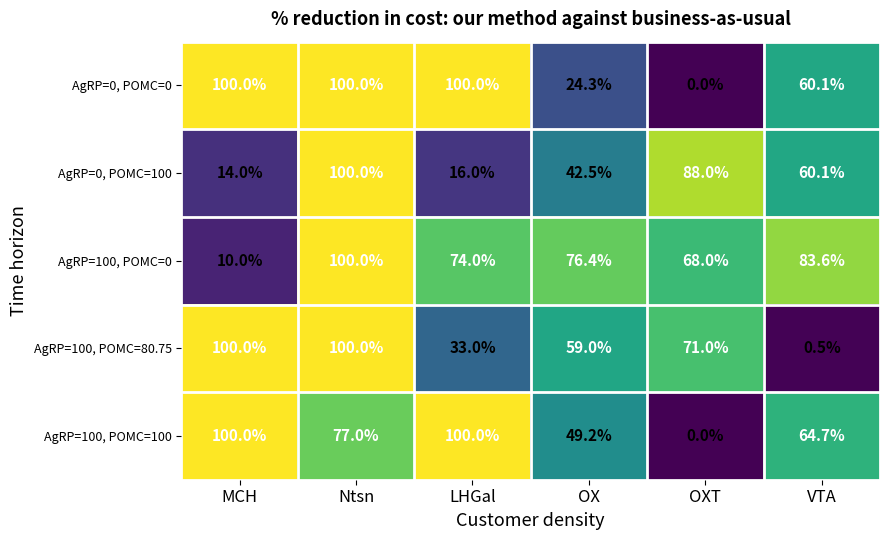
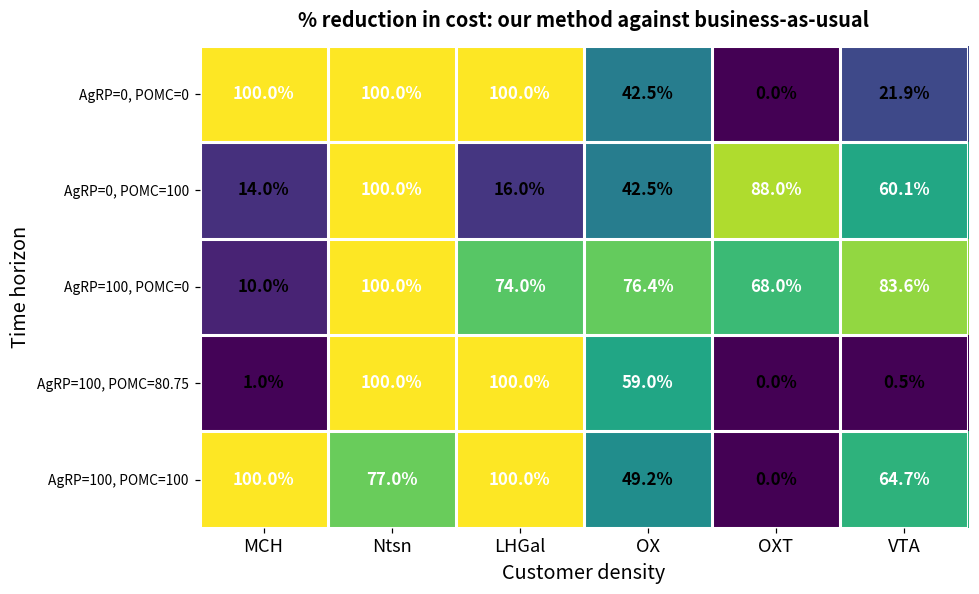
  {
    "AgRP=0, POMC=0": {
      "MCH": "100.0%",
      "Ntsn": "100.0%",
      "LHGal": "100.0%",
-     "OX": "24.3%",
+     "OX": "42.5%",
      "OXT": "0.0%",
-     "VTA": "60.1%"
+     "VTA": "21.9%"
    },
    "AgRP=0, POMC=100": {
      "MCH": "14.0%",
      "Ntsn": "100.0%",
      "LHGal": "16.0%",
      "OX": "42.5%",
      "OXT": "88.0%",
      "VTA": "60.1%"
    },
    "AgRP=100, POMC=0": {
      "MCH": "10.0%",
      "Ntsn": "100.0%",
      "LHGal": "74.0%",
      "OX": "76.4%",
      "OXT": "68.0%",
      "VTA": "83.6%"
    },
    "AgRP=100, POMC=80.75": {
-     "MCH": "100.0%",
+     "MCH": "1.0%",
      "Ntsn": "100.0%",
-     "LHGal": "33.0%",
+     "LHGal": "100.0%",
      "OX": "59.0%",
-     "OXT": "71.0%",
+     "OXT": "0.0%",
      "VTA": "0.5%"
    },
    "AgRP=100, POMC=100": {
      "MCH": "100.0%",
      "Ntsn": "77.0%",
      "LHGal": "100.0%",
      "OX": "49.2%",
      "OXT": "0.0%",
      "VTA": "64.7%"
    }
  }
